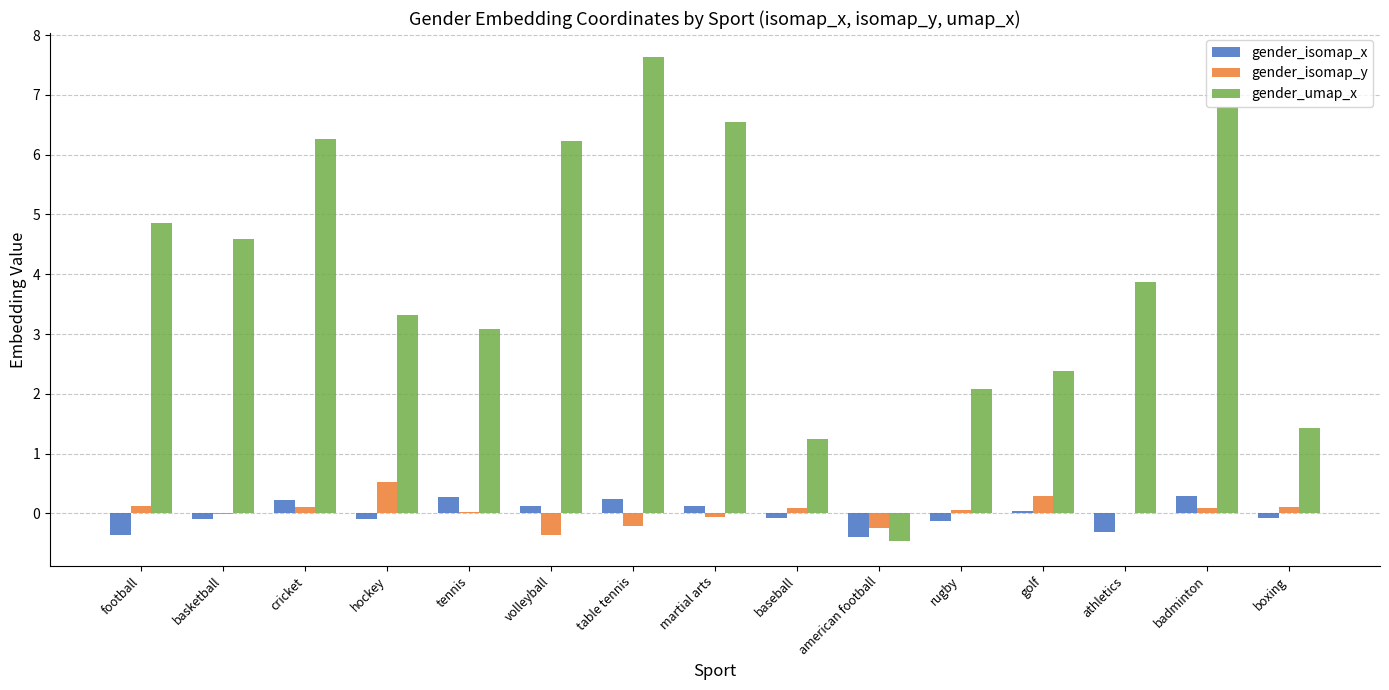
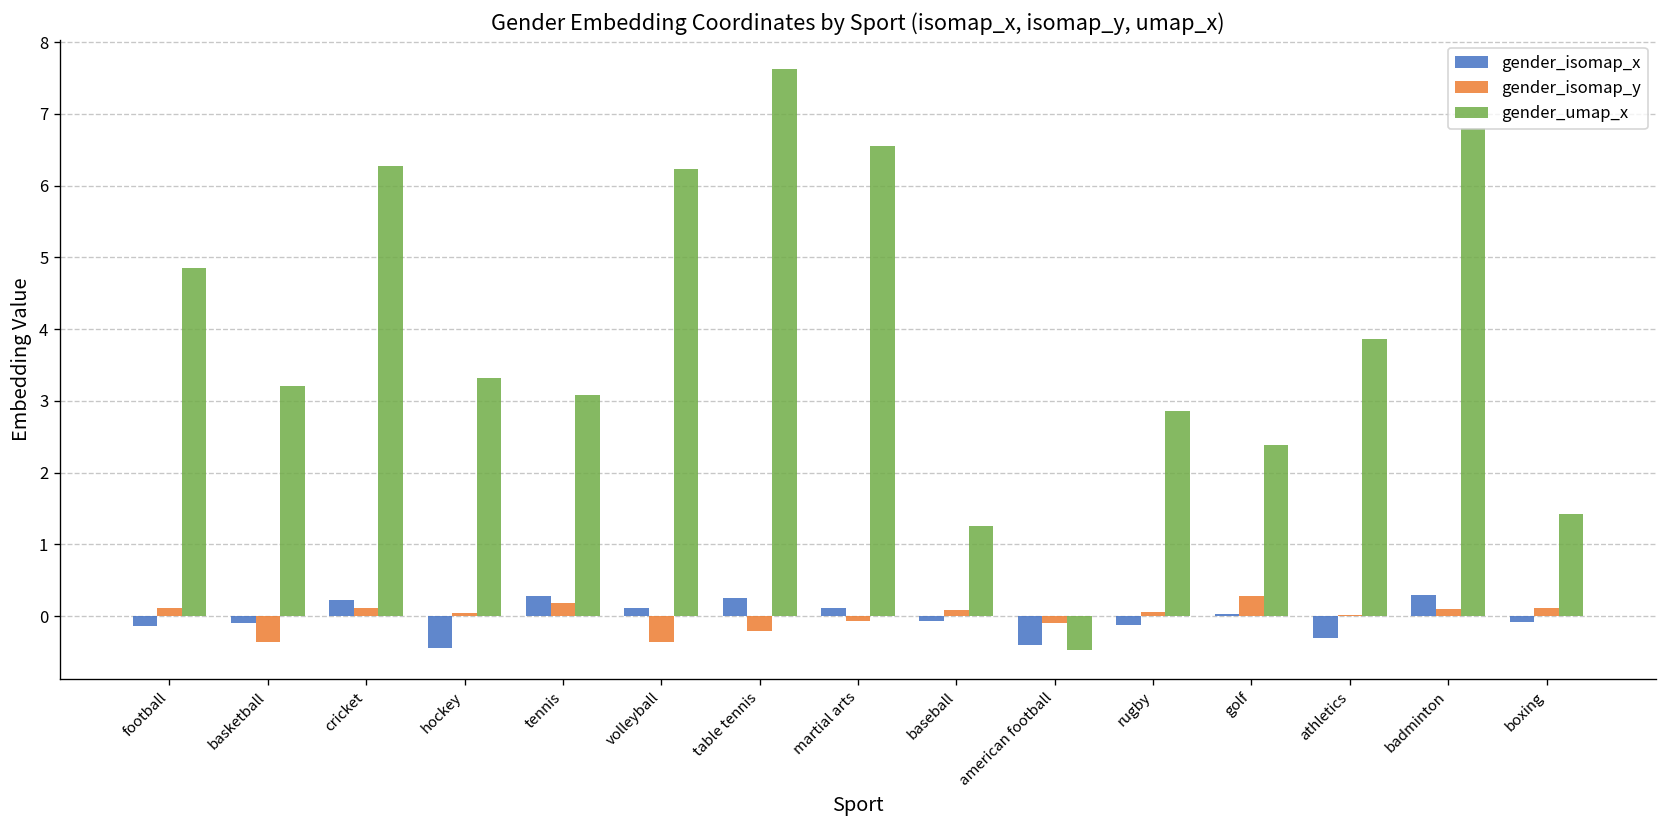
  {
    "gender_isomap_x": {
-     "football": -0.4,
+     "football": -0.1,
      "basketball": -0.1,
      "cricket": 0.2,
-     "hockey": -0.1,
+     "hockey": -0.4,
      "tennis": 0.3,
      "volleyball": 0.1,
      "table tennis": 0.2,
      "martial arts": 0.1,
      "baseball": -0.1,
      "american football": -0.4,
      "rugby": -0.1,
      "athletics": -0.3,
      "badminton": 0.3,
      "boxing": -0.1
    },
    "gender_isomap_y": {
      "football": 0.1,
-     "basketball": 0.0,
+     "basketball": -0.4,
      "cricket": 0.1,
-     "hockey": 0.5,
-     "tennis": 0.0,
+     "hockey": 0.0,
+     "tennis": 0.2,
      "volleyball": -0.4,
      "table tennis": -0.2,
      "martial arts": -0.1,
      "baseball": 0.1,
-     "american football": -0.3,
+     "american football": -0.1,
      "rugby": 0.1,
      "golf": 0.3,
      "badminton": 0.1,
      "boxing": 0.1
    },
    "gender_umap_x": {
      "football": 4.9,
-     "basketball": 4.6,
+     "basketball": 3.2,
      "cricket": 6.3,
      "hockey": 3.3,
      "tennis": 3.1,
      "volleyball": 6.2,
      "table tennis": 7.6,
      "martial arts": 6.5,
      "baseball": 1.3,
      "american football": -0.5,
-     "rugby": 2.1,
+     "rugby": 2.9,
      "golf": 2.4,
      "athletics": 3.9,
      "boxing": 1.4
    }
  }
